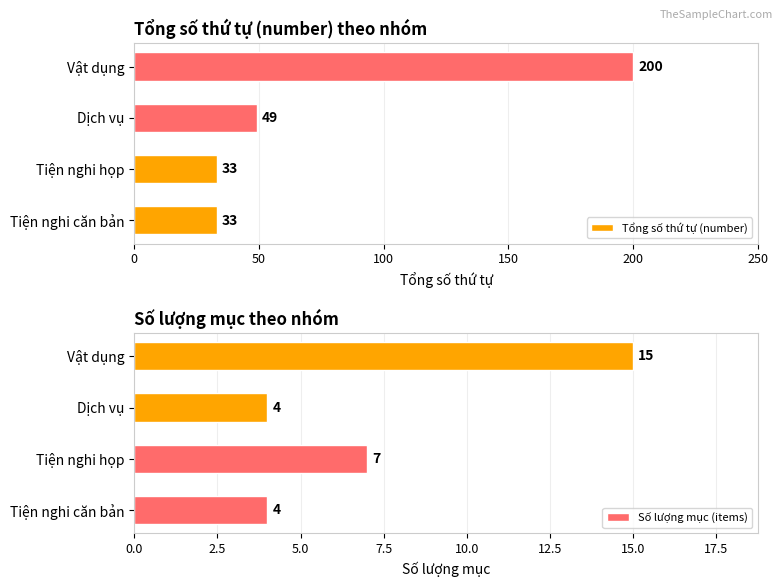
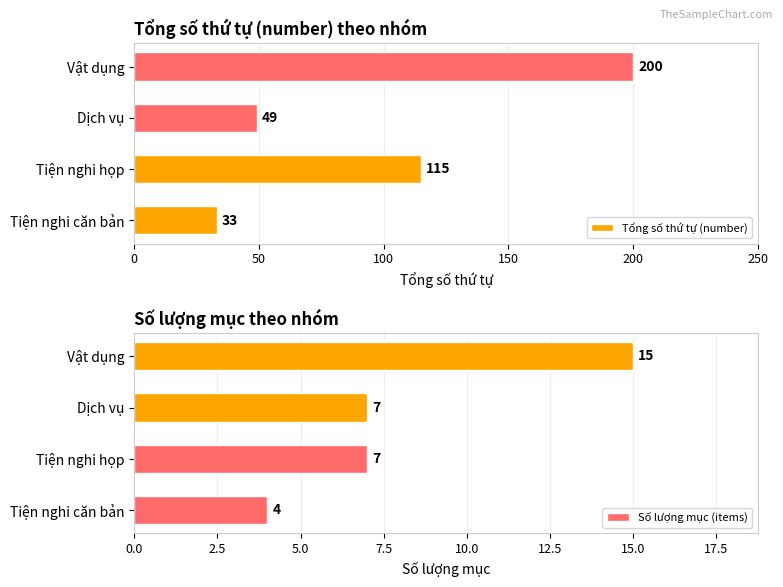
  {
    "Tổng số thứ tự (number) theo nhóm": {
      "Vật dụng": 200,
      "Dịch vụ": 49,
-     "Tiện nghi họp": 33,
+     "Tiện nghi họp": 115,
      "Tiện nghi căn bản": 33
    },
    "Số lượng mục theo nhóm": {
      "Vật dụng": 15,
-     "Dịch vụ": 4,
+     "Dịch vụ": 7,
      "Tiện nghi họp": 7,
      "Tiện nghi căn bản": 4
    }
  }
